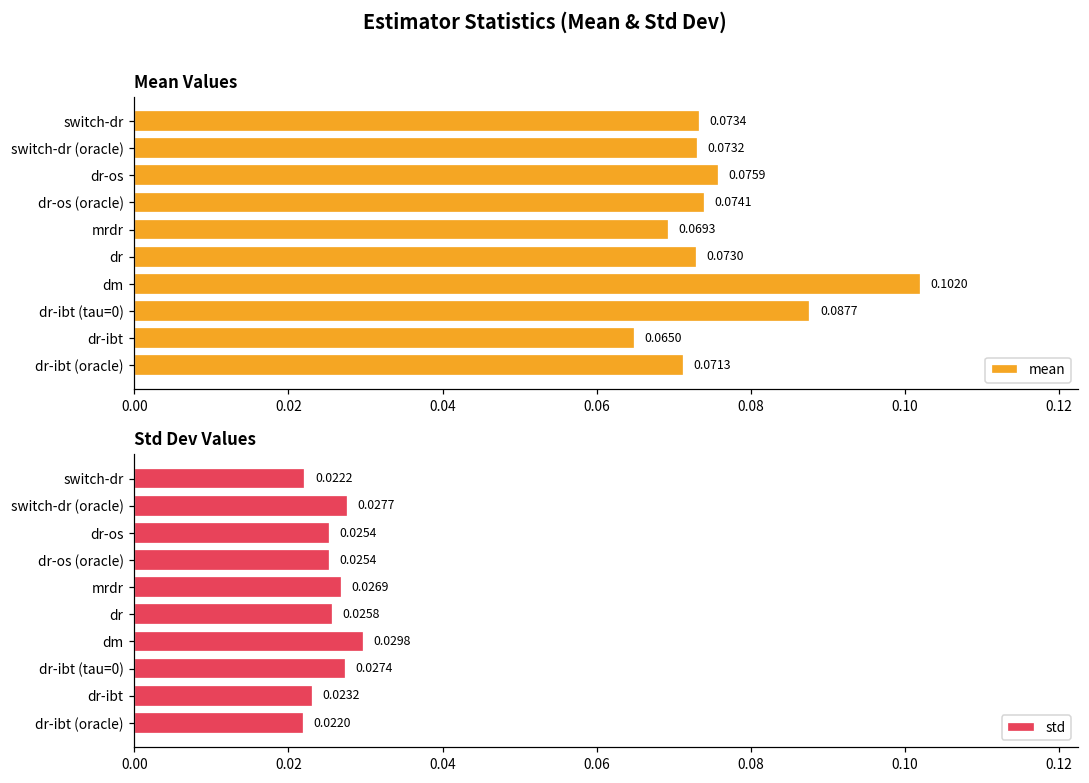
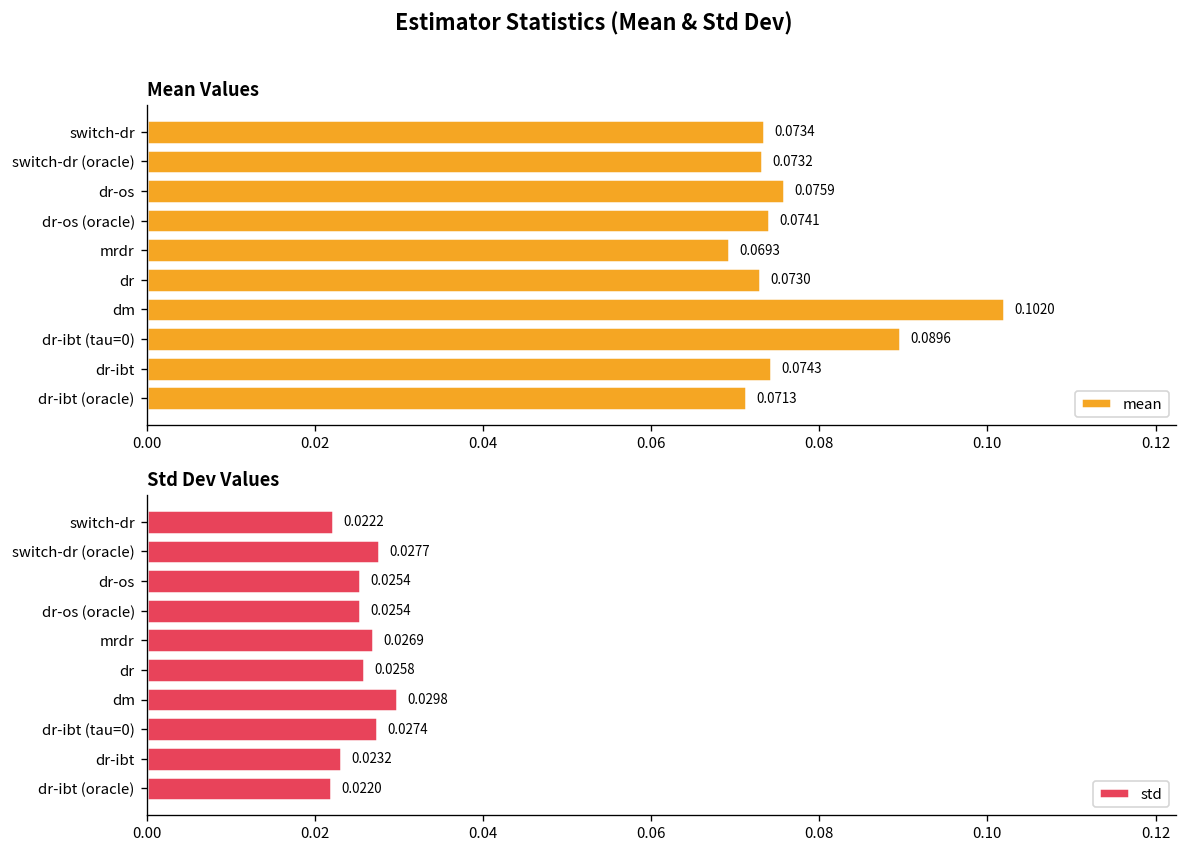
  {
    "Mean Values": {
      "switch-dr": 0.0734,
      "switch-dr (oracle)": 0.0732,
      "dr-os": 0.0759,
      "dr-os (oracle)": 0.0741,
      "mrdr": 0.0693,
      "dr": 0.0730,
      "dm": 0.1020,
-     "dr-ibt (tau=0)": 0.0877,
-     "dr-ibt": 0.0650,
+     "dr-ibt (tau=0)": 0.0896,
+     "dr-ibt": 0.0743,
      "dr-ibt (oracle)": 0.0713
    },
    "Std Dev Values": {
      "switch-dr": 0.0222,
      "switch-dr (oracle)": 0.0277,
      "dr-os": 0.0254,
      "dr-os (oracle)": 0.0254,
      "mrdr": 0.0269,
      "dr": 0.0258,
      "dm": 0.0298,
      "dr-ibt (tau=0)": 0.0274,
      "dr-ibt": 0.0232,
      "dr-ibt (oracle)": 0.0220
    }
  }
